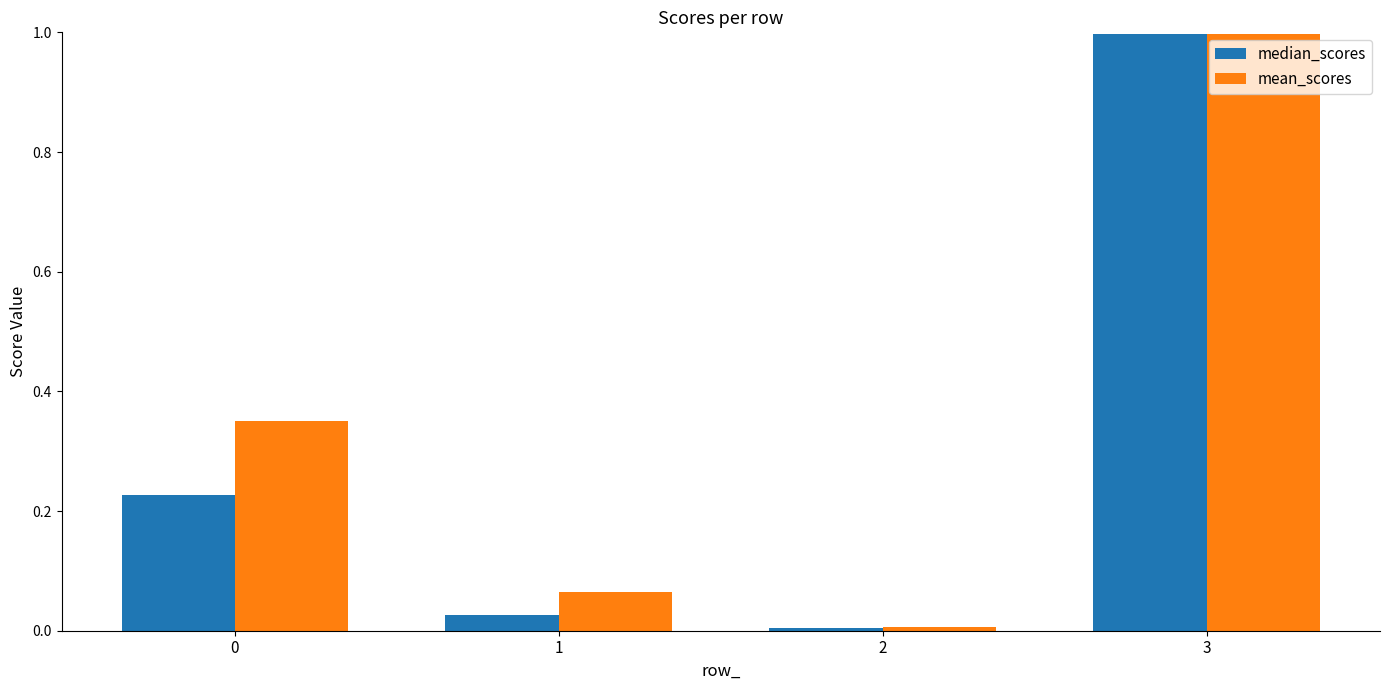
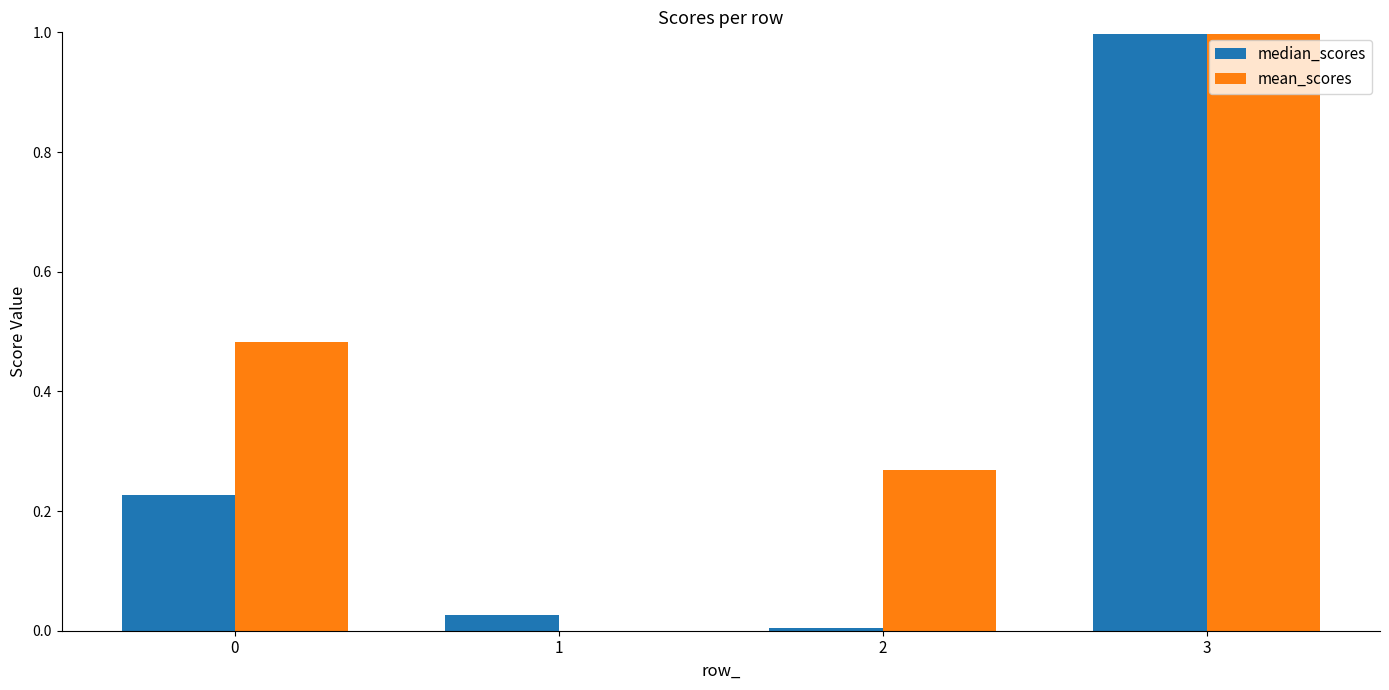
  {
    "median_scores": {
      "0": 0.23,
      "1": 0.03,
      "2": 0.00,
      "3": 1.00
    },
    "mean_scores": {
-     "0": 0.35,
-     "1": 0.07,
-     "2": 0.01,
+     "0": 0.48,
+     "1": 0.00,
+     "2": 0.27,
      "3": 1.00
    }
  }
